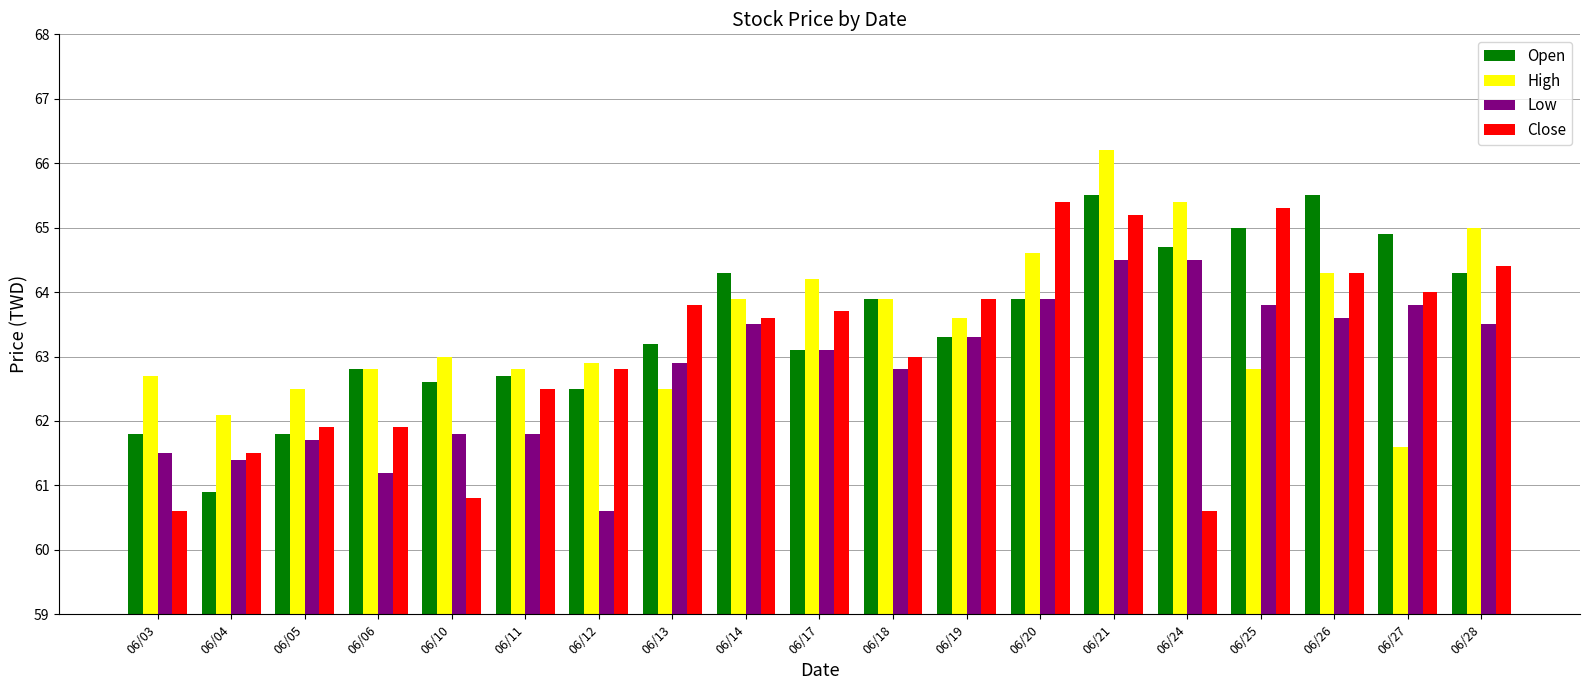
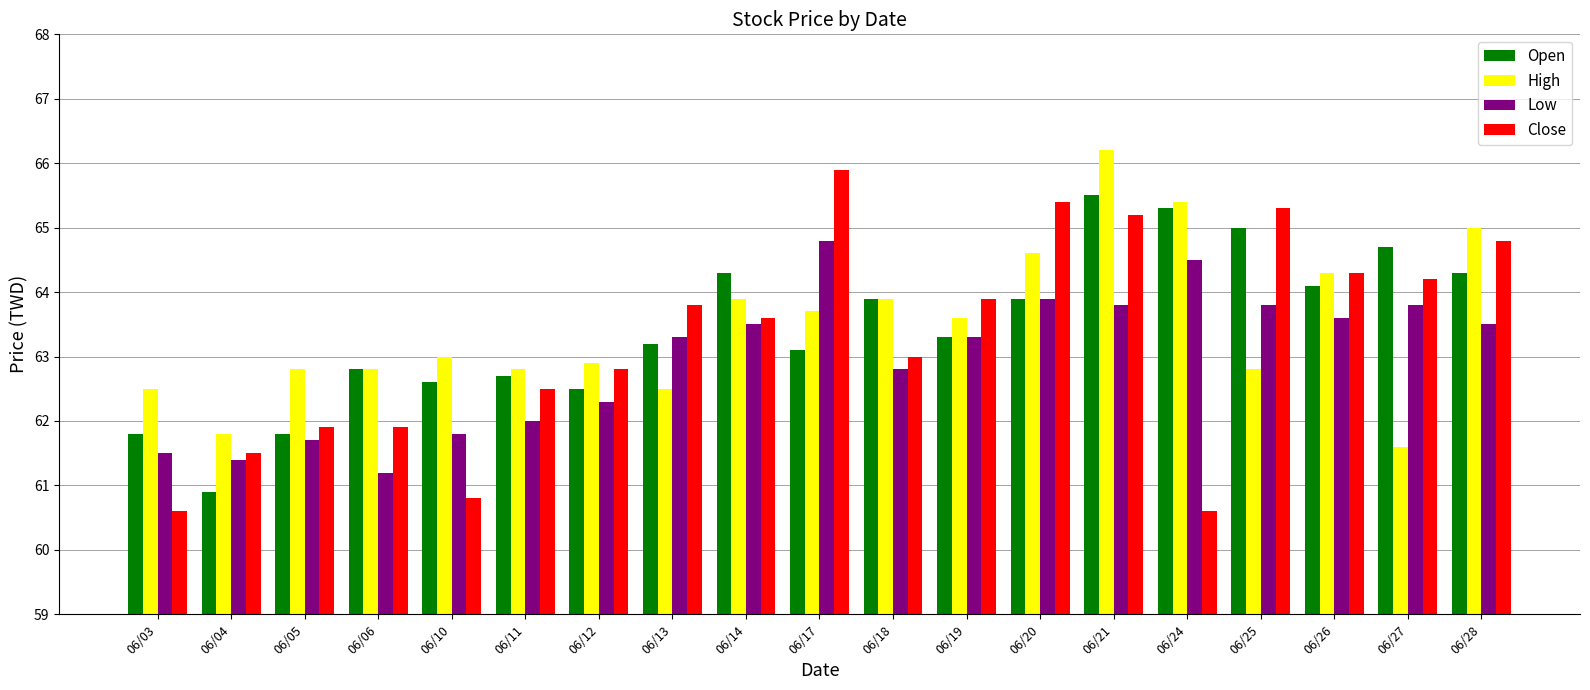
  {
    "Open": {
      "06/03": 61.8,
      "06/04": 60.9,
      "06/05": 61.8,
      "06/06": 62.8,
      "06/10": 62.6,
      "06/11": 62.7,
      "06/12": 62.5,
      "06/13": 63.2,
      "06/14": 64.3,
      "06/17": 63.1,
      "06/18": 63.9,
      "06/19": 63.3,
      "06/20": 63.9,
      "06/21": 65.5,
-     "06/24": 64.7,
+     "06/24": 65.3,
      "06/25": 65.0,
-     "06/26": 65.5,
-     "06/27": 64.9,
+     "06/26": 64.1,
+     "06/27": 64.7,
      "06/28": 64.3
    },
    "High": {
-     "06/03": 62.7,
-     "06/04": 62.1,
-     "06/05": 62.5,
+     "06/03": 62.5,
+     "06/04": 61.8,
+     "06/05": 62.8,
      "06/06": 62.8,
      "06/10": 63.0,
      "06/11": 62.8,
      "06/12": 62.9,
      "06/13": 62.5,
      "06/14": 63.9,
-     "06/17": 64.2,
+     "06/17": 63.7,
      "06/18": 63.9,
      "06/19": 63.6,
      "06/20": 64.6,
      "06/21": 66.2,
      "06/24": 65.4,
      "06/25": 62.8,
      "06/26": 64.3,
      "06/27": 61.6,
      "06/28": 65.0
    },
    "Low": {
      "06/03": 61.5,
      "06/04": 61.4,
      "06/05": 61.7,
      "06/06": 61.2,
      "06/10": 61.8,
-     "06/11": 61.8,
-     "06/12": 60.6,
-     "06/13": 62.9,
+     "06/11": 62.0,
+     "06/12": 62.3,
+     "06/13": 63.3,
      "06/14": 63.5,
-     "06/17": 63.1,
+     "06/17": 64.8,
      "06/18": 62.8,
      "06/19": 63.3,
      "06/20": 63.9,
-     "06/21": 64.5,
+     "06/21": 63.8,
      "06/24": 64.5,
      "06/25": 63.8,
      "06/26": 63.6,
      "06/27": 63.8,
      "06/28": 63.5
    },
    "Close": {
      "06/03": 60.6,
      "06/04": 61.5,
      "06/05": 61.9,
      "06/06": 61.9,
      "06/10": 60.8,
      "06/11": 62.5,
      "06/12": 62.8,
      "06/13": 63.8,
      "06/14": 63.6,
-     "06/17": 63.7,
+     "06/17": 65.9,
      "06/18": 63.0,
      "06/19": 63.9,
      "06/20": 65.4,
      "06/21": 65.2,
      "06/24": 60.6,
      "06/25": 65.3,
      "06/26": 64.3,
-     "06/27": 64.0,
-     "06/28": 64.4
+     "06/27": 64.2,
+     "06/28": 64.8
    }
  }
